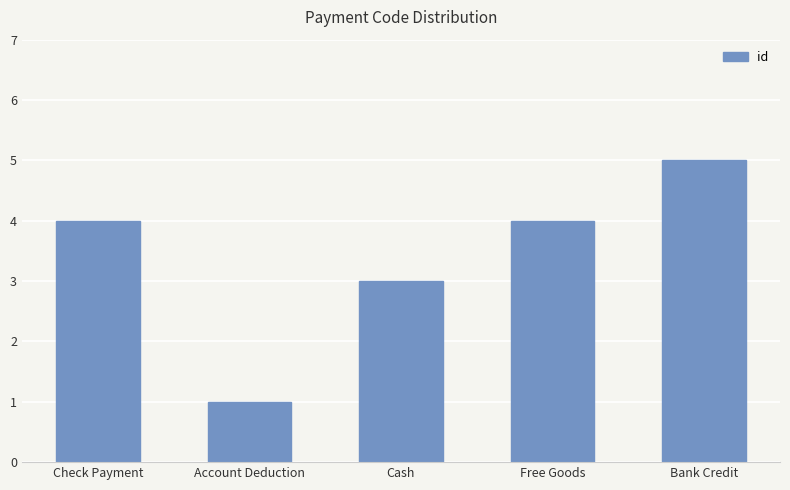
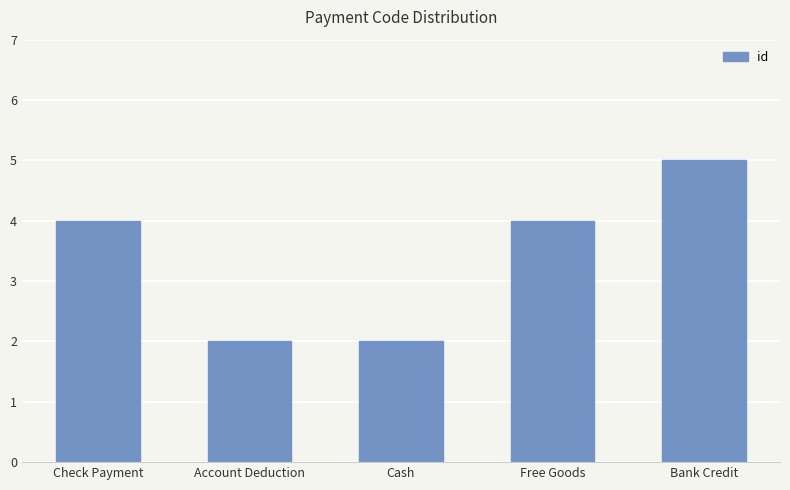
  {
    "Check Payment": 4,
-   "Account Deduction": 1,
-   "Cash": 3,
+   "Account Deduction": 2,
+   "Cash": 2,
    "Free Goods": 4,
    "Bank Credit": 5
  }
